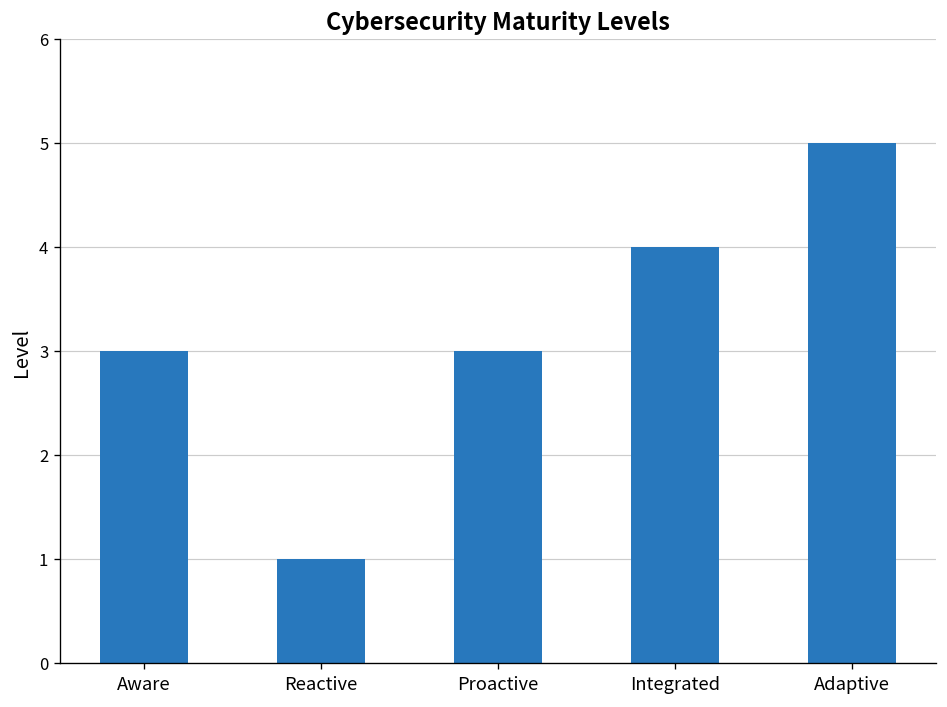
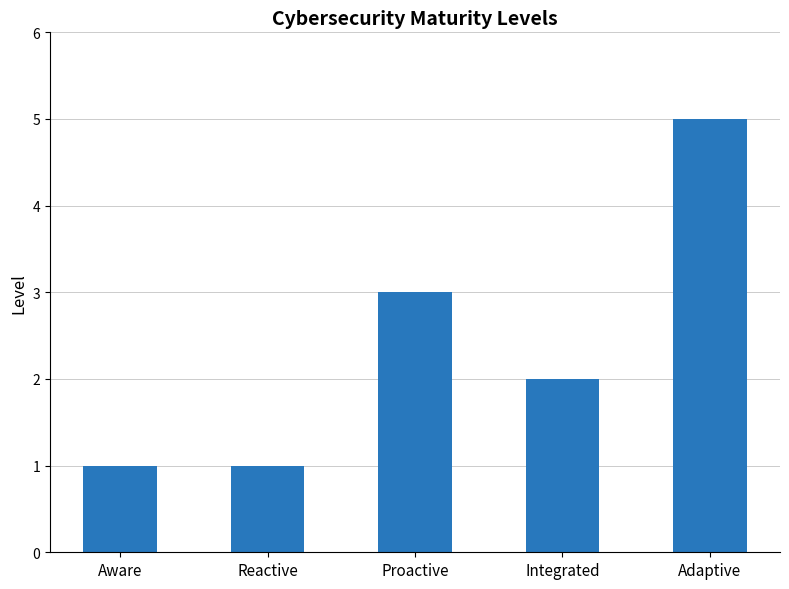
  {
-   "Aware": 3,
+   "Aware": 1,
    "Reactive": 1,
    "Proactive": 3,
-   "Integrated": 4,
+   "Integrated": 2,
    "Adaptive": 5
  }
